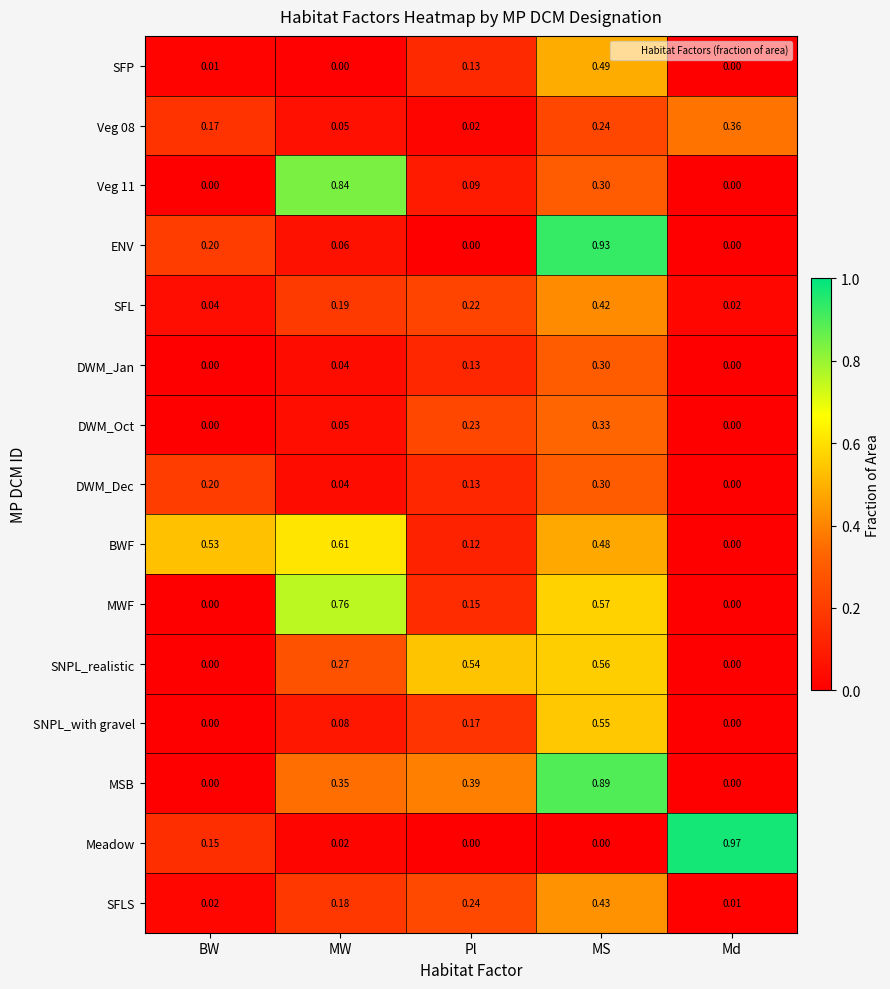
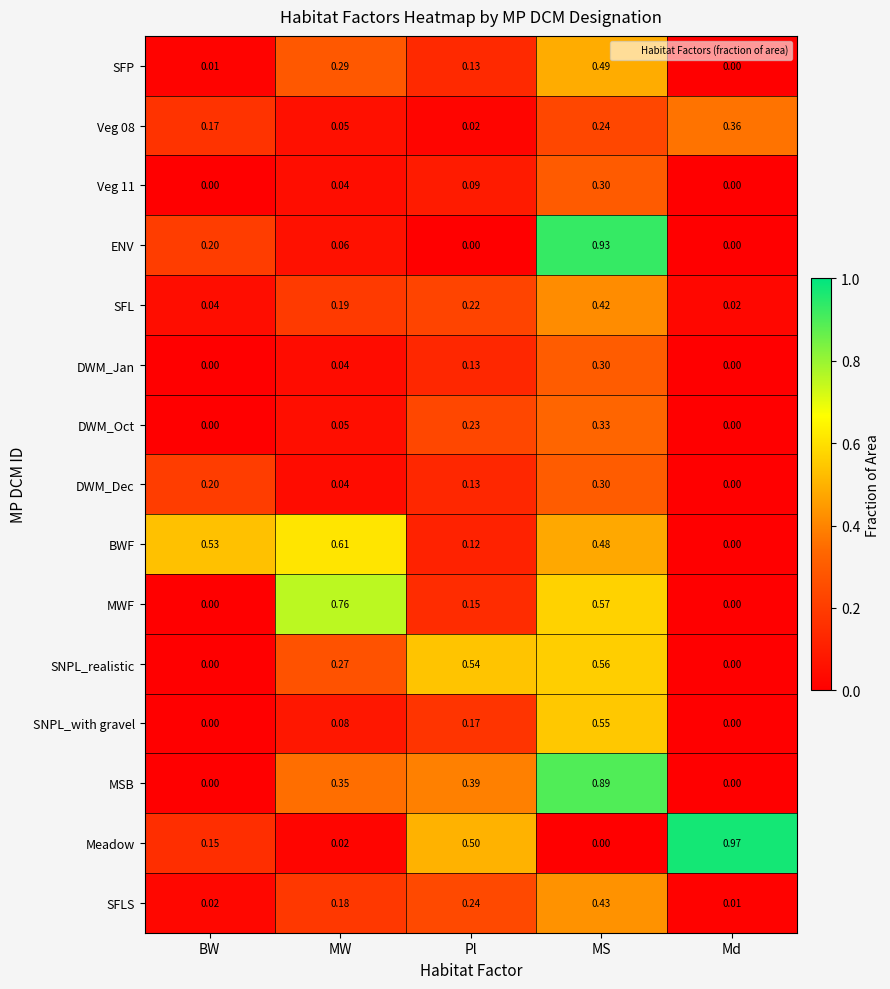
  {
    "SFP": {
      "BW": 0.01,
-     "MW": 0.00,
+     "MW": 0.29,
      "Pl": 0.13,
      "MS": 0.49,
      "Md": 0.00
    },
    "Veg 08": {
      "BW": 0.17,
      "MW": 0.05,
      "Pl": 0.02,
      "MS": 0.24,
      "Md": 0.36
    },
    "Veg 11": {
      "BW": 0.00,
-     "MW": 0.84,
+     "MW": 0.04,
      "Pl": 0.09,
      "MS": 0.30,
      "Md": 0.00
    },
    "ENV": {
      "BW": 0.20,
      "MW": 0.06,
      "Pl": 0.00,
      "MS": 0.93,
      "Md": 0.00
    },
    "SFL": {
      "BW": 0.04,
      "MW": 0.19,
      "Pl": 0.22,
      "MS": 0.42,
      "Md": 0.02
    },
    "DWM_Jan": {
      "BW": 0.00,
      "MW": 0.04,
      "Pl": 0.13,
      "MS": 0.30,
      "Md": 0.00
    },
    "DWM_Oct": {
      "BW": 0.00,
      "MW": 0.05,
      "Pl": 0.23,
      "MS": 0.33,
      "Md": 0.00
    },
    "DWM_Dec": {
      "BW": 0.20,
      "MW": 0.04,
      "Pl": 0.13,
      "MS": 0.30,
      "Md": 0.00
    },
    "BWF": {
      "BW": 0.53,
      "MW": 0.61,
      "Pl": 0.12,
      "MS": 0.48,
      "Md": 0.00
    },
    "MWF": {
      "BW": 0.00,
      "MW": 0.76,
      "Pl": 0.15,
      "MS": 0.57,
      "Md": 0.00
    },
    "SNPL_realistic": {
      "BW": 0.00,
      "MW": 0.27,
      "Pl": 0.54,
      "MS": 0.56,
      "Md": 0.00
    },
    "SNPL_with gravel": {
      "BW": 0.00,
      "MW": 0.08,
      "Pl": 0.17,
      "MS": 0.55,
      "Md": 0.00
    },
    "MSB": {
      "BW": 0.00,
      "MW": 0.35,
      "Pl": 0.39,
      "MS": 0.89,
      "Md": 0.00
    },
    "Meadow": {
      "BW": 0.15,
      "MW": 0.02,
-     "Pl": 0.00,
+     "Pl": 0.50,
      "MS": 0.00,
      "Md": 0.97
    },
    "SFLS": {
      "BW": 0.02,
      "MW": 0.18,
      "Pl": 0.24,
      "MS": 0.43,
      "Md": 0.01
    }
  }
